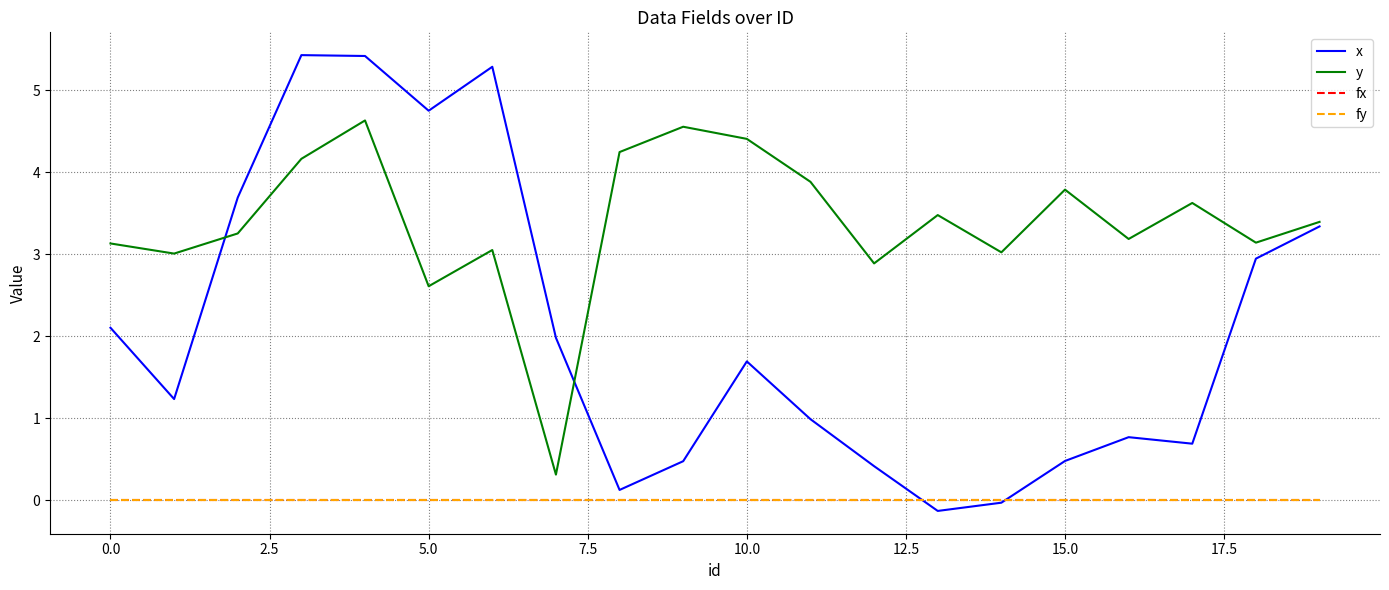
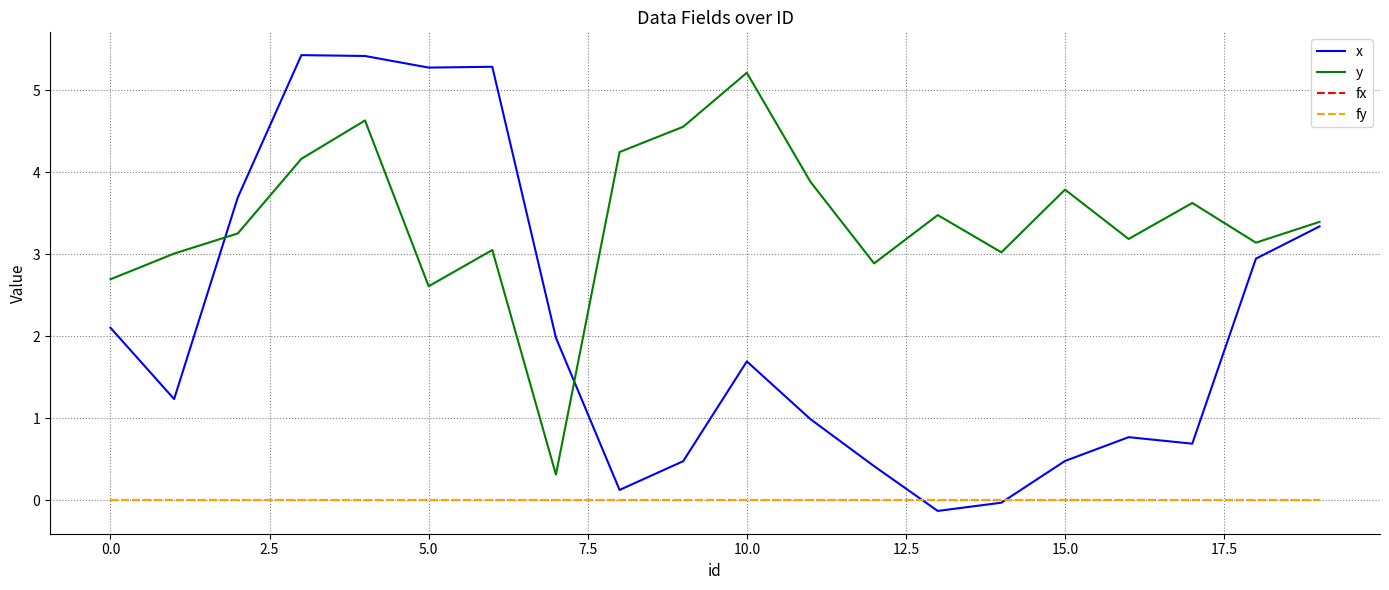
  {
    "x": {
      "0.0": 2.1,
-     "5.0": 4.7,
+     "5.0": 5.3,
      "10.0": 1.7,
      "15.0": 0.5
    },
    "y": {
-     "0.0": 3.1,
+     "0.0": 2.7,
      "5.0": 2.6,
-     "10.0": 4.4,
+     "10.0": 5.2,
      "15.0": 3.8
    },
    "fy": {
      "0.0": 0.0,
      "5.0": 0.0,
      "10.0": 0.0,
      "15.0": 0.0
    }
  }
